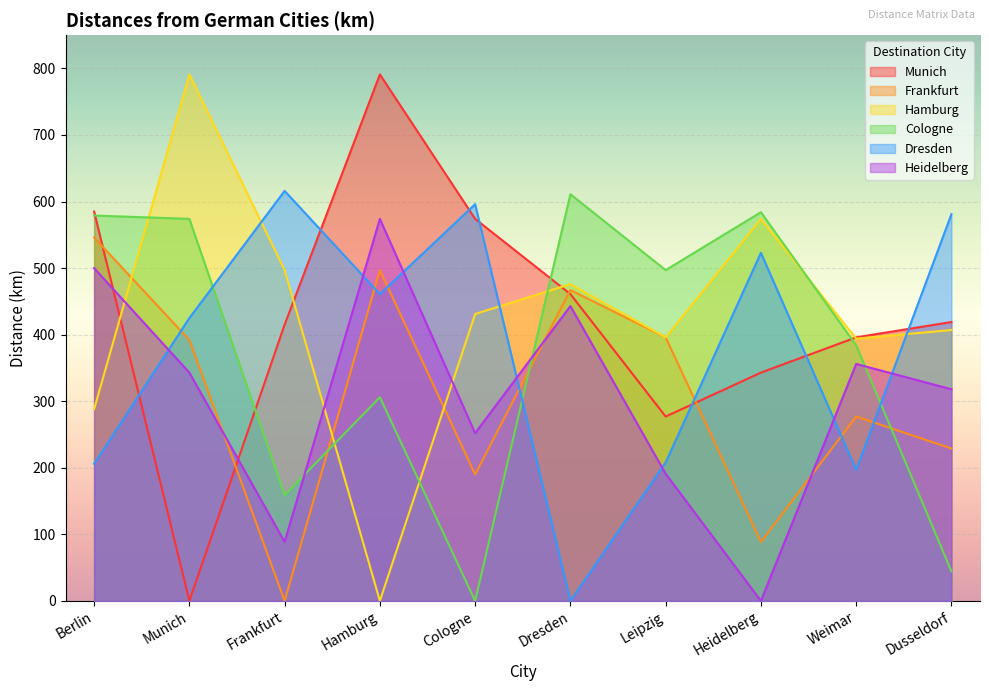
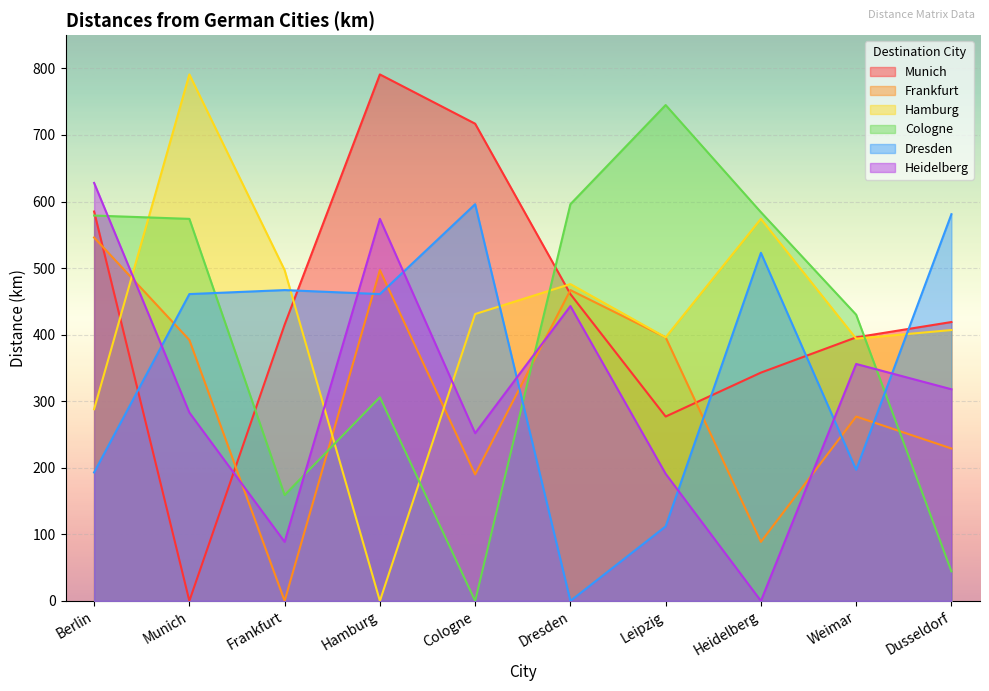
  {
    "Munich": {
      "Berlin": 590,
      "Munich": 0,
      "Frankfurt": 420,
      "Hamburg": 790,
-     "Cologne": 570,
+     "Cologne": 720,
      "Dresden": 460,
      "Leipzig": 280,
      "Heidelberg": 340,
      "Dusseldorf": 420
    },
    "Cologne": {
      "Berlin": 580,
      "Munich": 570,
      "Frankfurt": 160,
      "Hamburg": 310,
      "Cologne": 0,
-     "Dresden": 610,
-     "Leipzig": 500,
+     "Dresden": 600,
+     "Leipzig": 750,
      "Heidelberg": 580,
-     "Weimar": 380,
+     "Weimar": 430,
      "Dusseldorf": 40
    },
    "Dresden": {
-     "Berlin": 210,
-     "Munich": 430,
-     "Frankfurt": 620,
+     "Berlin": 190,
+     "Munich": 460,
+     "Frankfurt": 470,
      "Hamburg": 460,
      "Cologne": 600,
      "Dresden": 0,
-     "Leipzig": 210,
+     "Leipzig": 110,
      "Heidelberg": 520,
      "Weimar": 200,
      "Dusseldorf": 580
    },
    "Heidelberg": {
-     "Berlin": 500,
-     "Munich": 340,
+     "Berlin": 630,
+     "Munich": 280,
      "Frankfurt": 90,
      "Hamburg": 570,
      "Cologne": 250,
      "Dresden": 440,
      "Leipzig": 190,
      "Heidelberg": 0,
      "Weimar": 360,
      "Dusseldorf": 320
    }
  }
